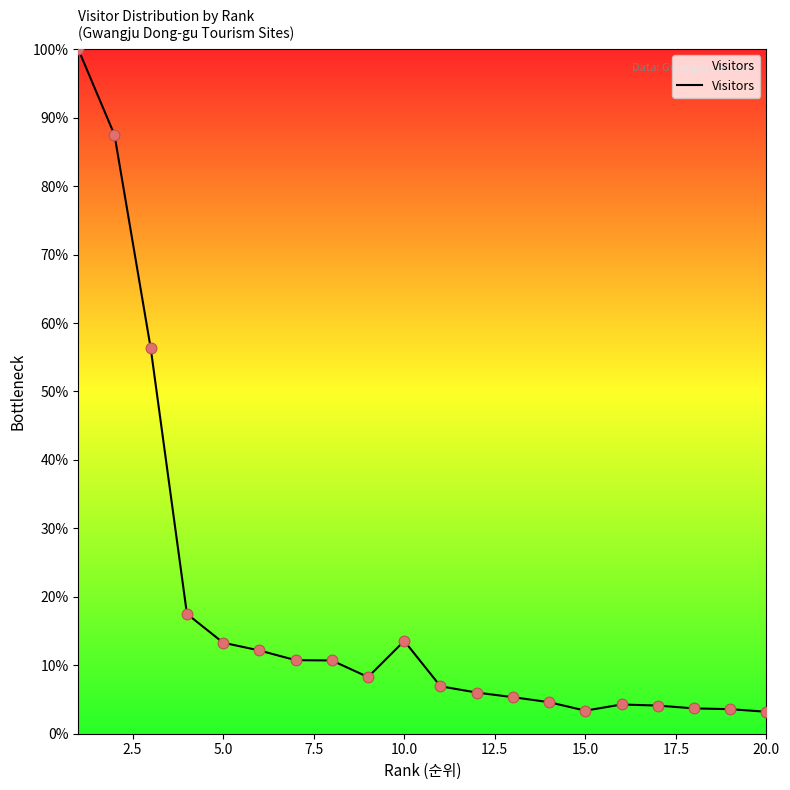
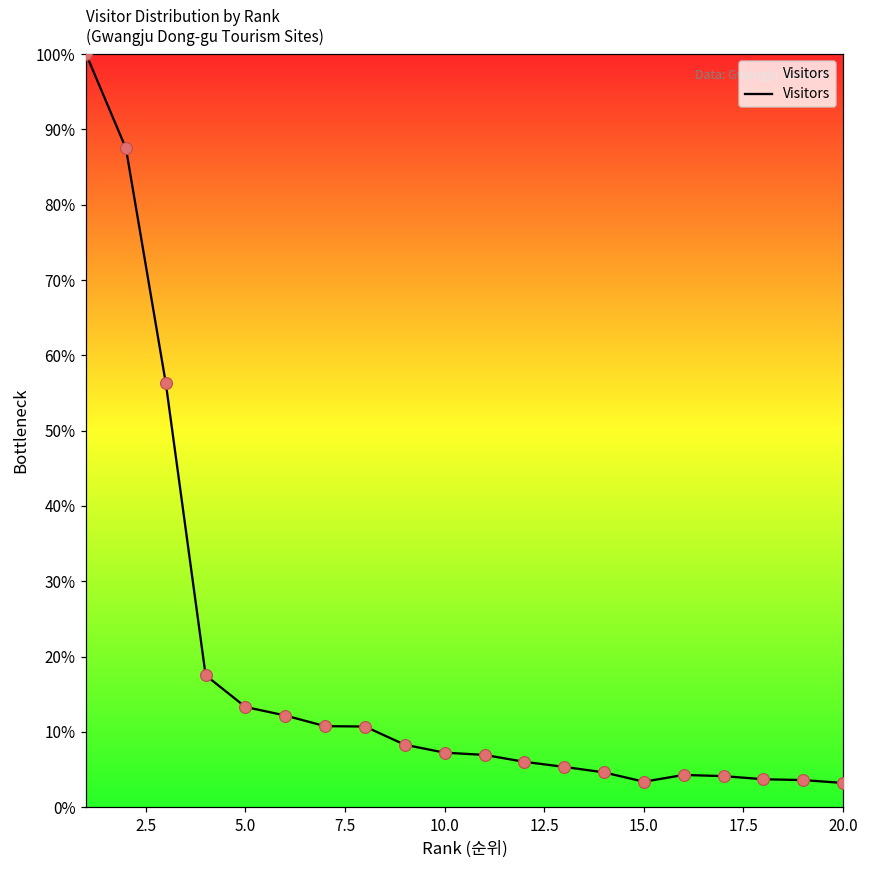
  {
    "5.0": "13%",
-   "10.0": "14%",
+   "10.0": "7%",
    "15.0": "3%",
    "20.0": "3%"
  }
